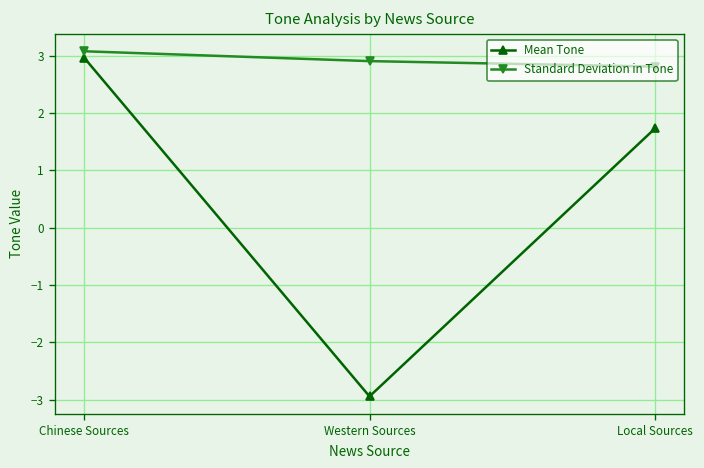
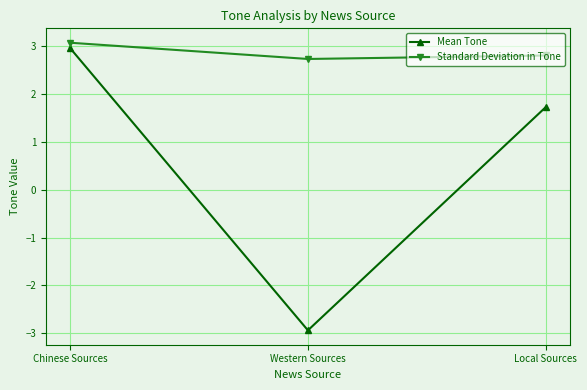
  {
    "Mean Tone": {
      "Chinese Sources": 3.0,
      "Western Sources": -2.9,
      "Local Sources": 1.7
    },
    "Standard Deviation in Tone": {
      "Chinese Sources": 3.1,
-     "Western Sources": 2.9
+     "Western Sources": 2.7
    }
  }
